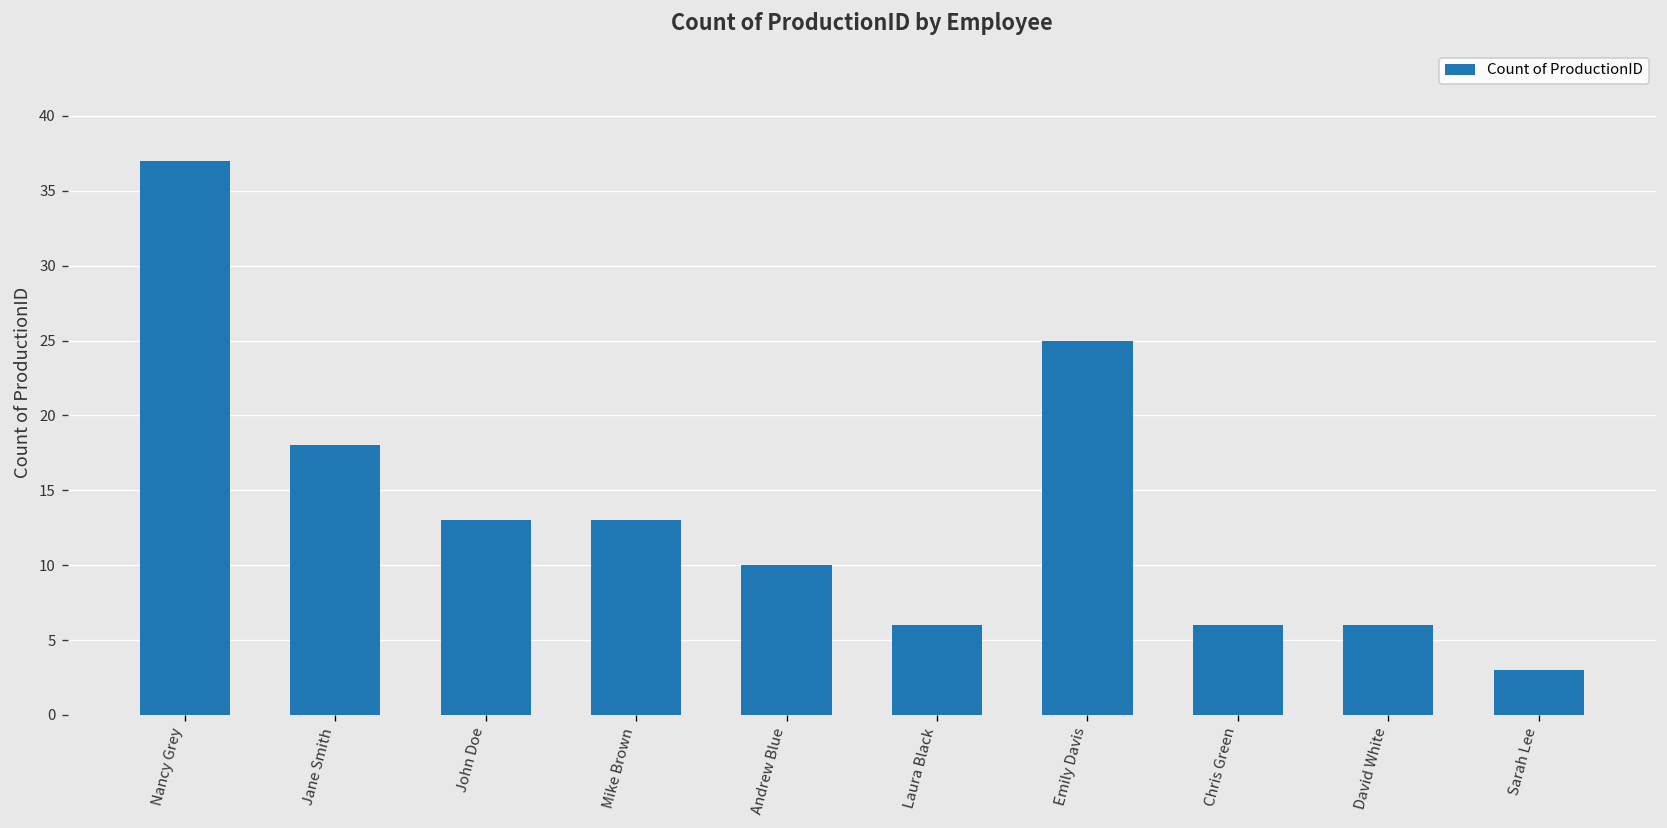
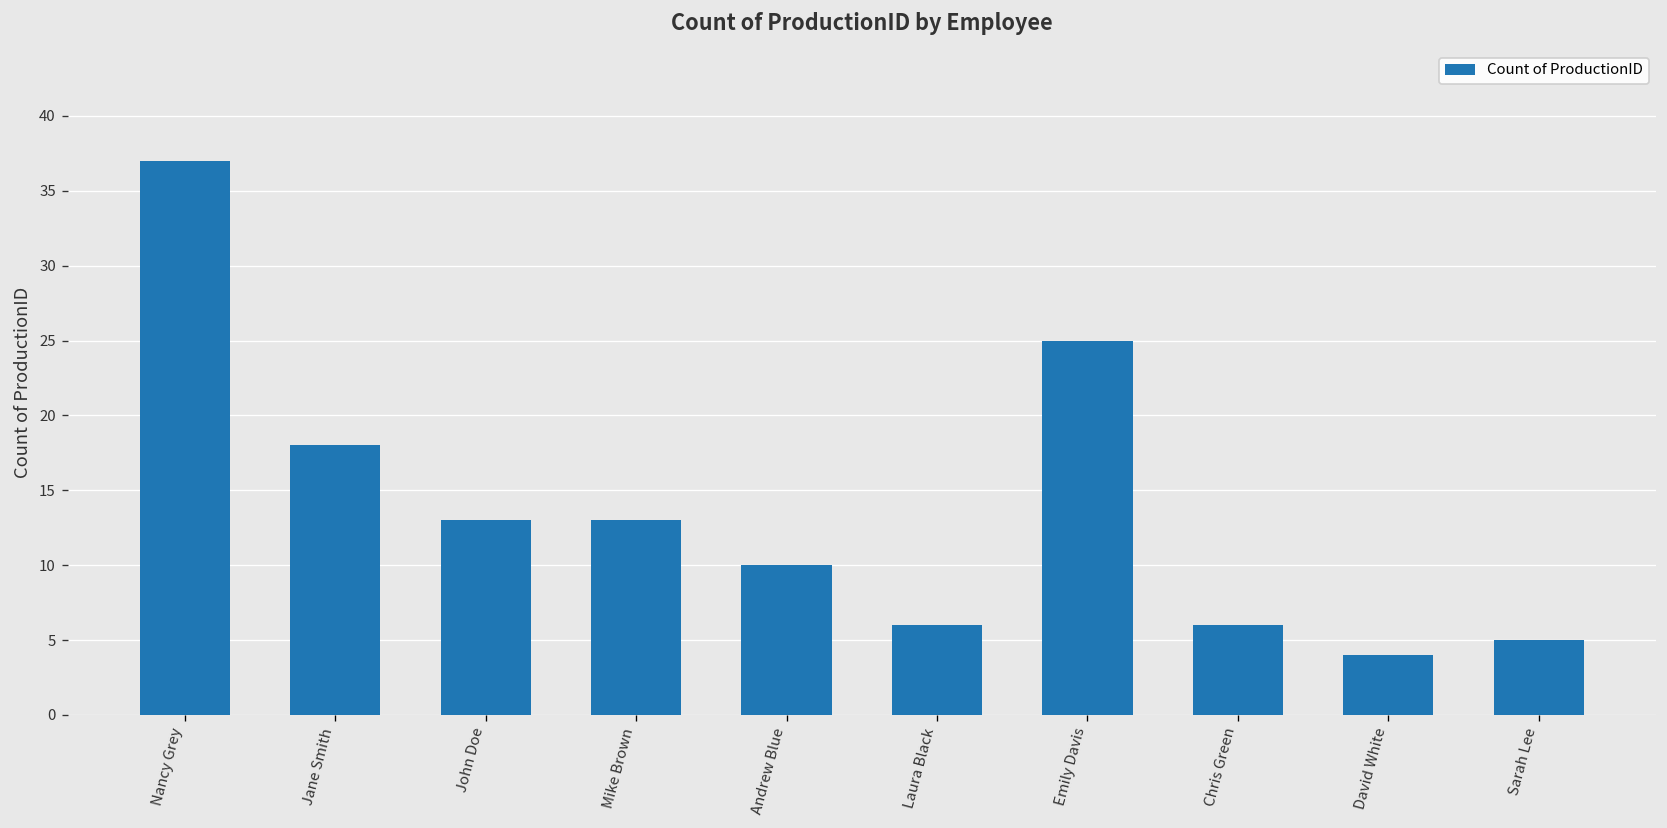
  {
    "Nancy Grey": 37,
    "Jane Smith": 18,
    "John Doe": 13,
    "Mike Brown": 13,
    "Andrew Blue": 10,
    "Laura Black": 6,
    "Emily Davis": 25,
    "Chris Green": 6,
-   "David White": 6,
-   "Sarah Lee": 3
+   "David White": 4,
+   "Sarah Lee": 5
  }
